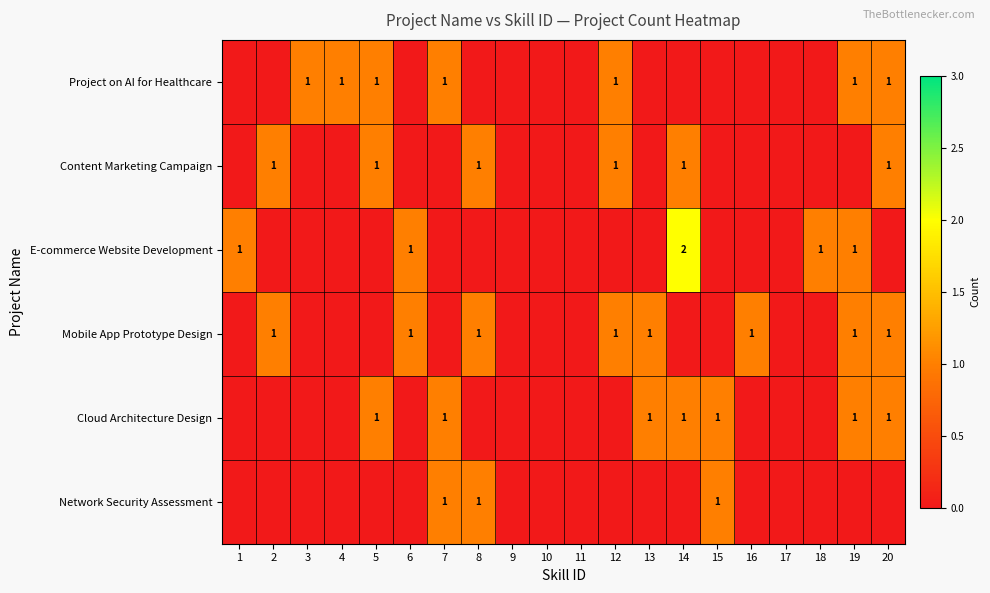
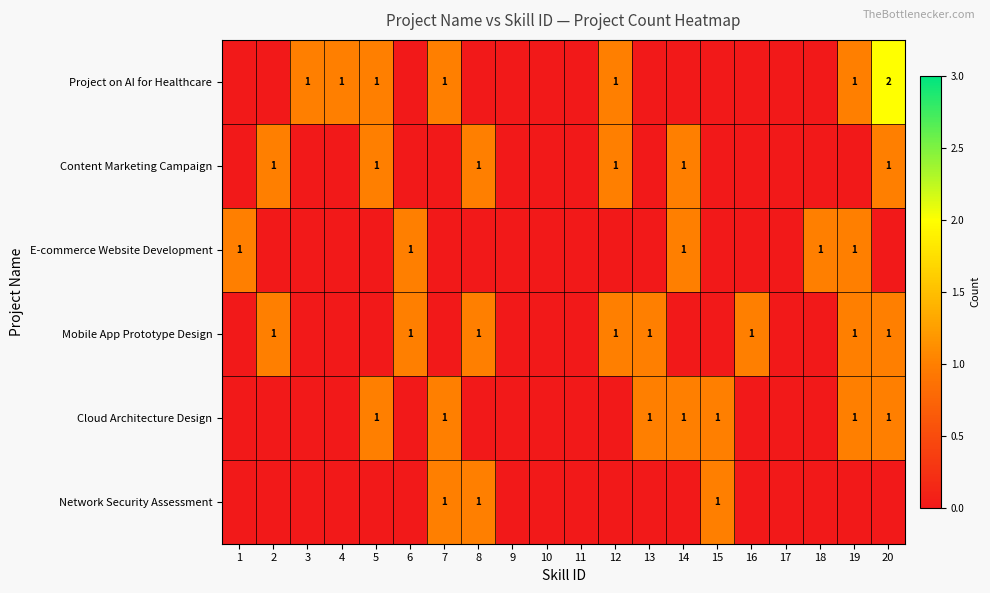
  {
    "Project on AI for Healthcare": {
      "3": 1,
      "4": 1,
      "5": 1,
      "7": 1,
      "12": 1,
      "19": 1,
-     "20": 1
+     "20": 2
    },
    "Content Marketing Campaign": {
      "2": 1,
      "5": 1,
      "8": 1,
      "12": 1,
      "14": 1,
      "20": 1
    },
    "E-commerce Website Development": {
      "1": 1,
      "6": 1,
-     "14": 2,
+     "14": 1,
      "18": 1,
      "19": 1
    },
    "Mobile App Prototype Design": {
      "2": 1,
      "6": 1,
      "8": 1,
      "12": 1,
      "13": 1,
      "16": 1,
      "19": 1,
      "20": 1
    },
    "Cloud Architecture Design": {
      "5": 1,
      "7": 1,
      "13": 1,
      "14": 1,
      "15": 1,
      "19": 1,
      "20": 1
    },
    "Network Security Assessment": {
      "7": 1,
      "8": 1,
      "15": 1
    }
  }
